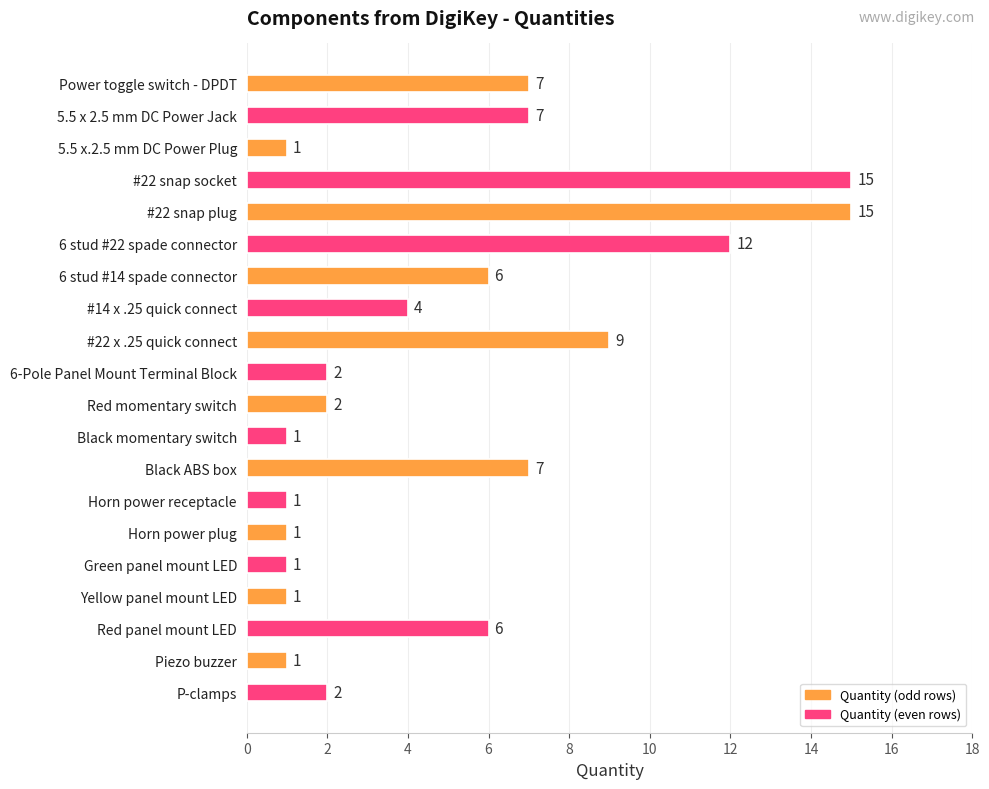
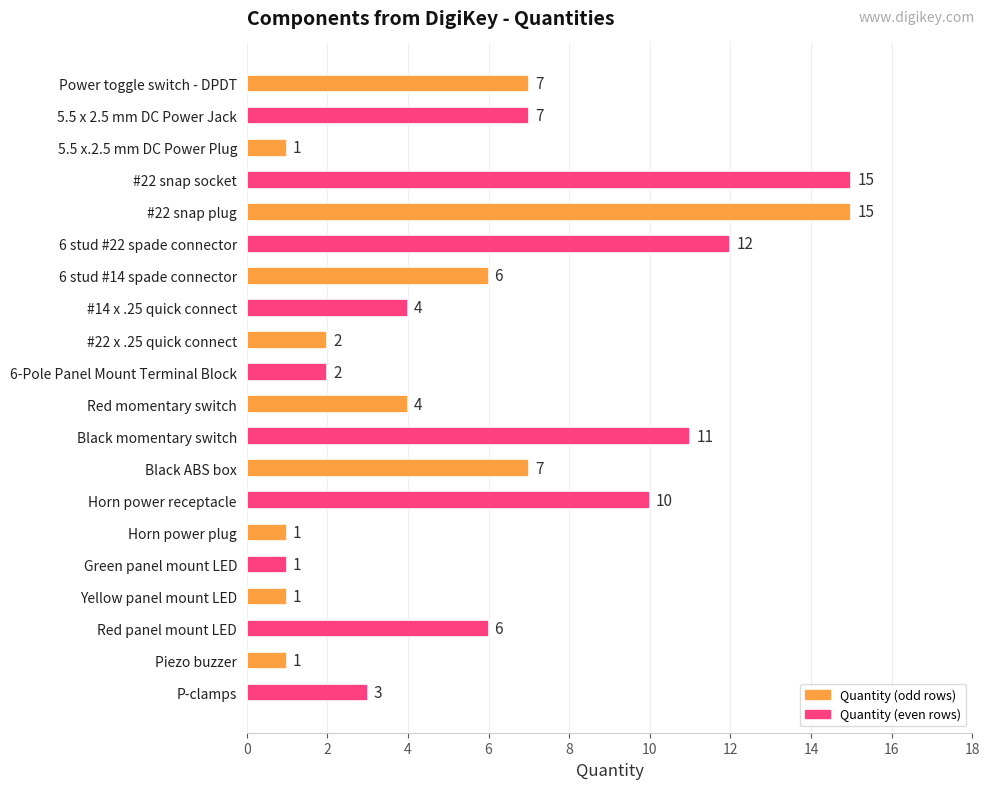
  {
    "Power toggle switch - DPDT": 7,
    "5.5 x 2.5 mm DC Power Jack": 7,
    "5.5 x.2.5 mm DC Power Plug": 1,
    "#22 snap socket": 15,
    "#22 snap plug": 15,
    "6 stud #22 spade connector": 12,
    "6 stud #14 spade connector": 6,
    "#14 x .25 quick connect": 4,
-   "#22 x .25 quick connect": 9,
+   "#22 x .25 quick connect": 2,
    "6-Pole Panel Mount Terminal Block": 2,
-   "Red momentary switch": 2,
-   "Black momentary switch": 1,
+   "Red momentary switch": 4,
+   "Black momentary switch": 11,
    "Black ABS box": 7,
-   "Horn power receptacle": 1,
+   "Horn power receptacle": 10,
    "Horn power plug": 1,
    "Green panel mount LED": 1,
    "Yellow panel mount LED": 1,
    "Red panel mount LED": 6,
    "Piezo buzzer": 1,
-   "P-clamps": 2
+   "P-clamps": 3
  }
